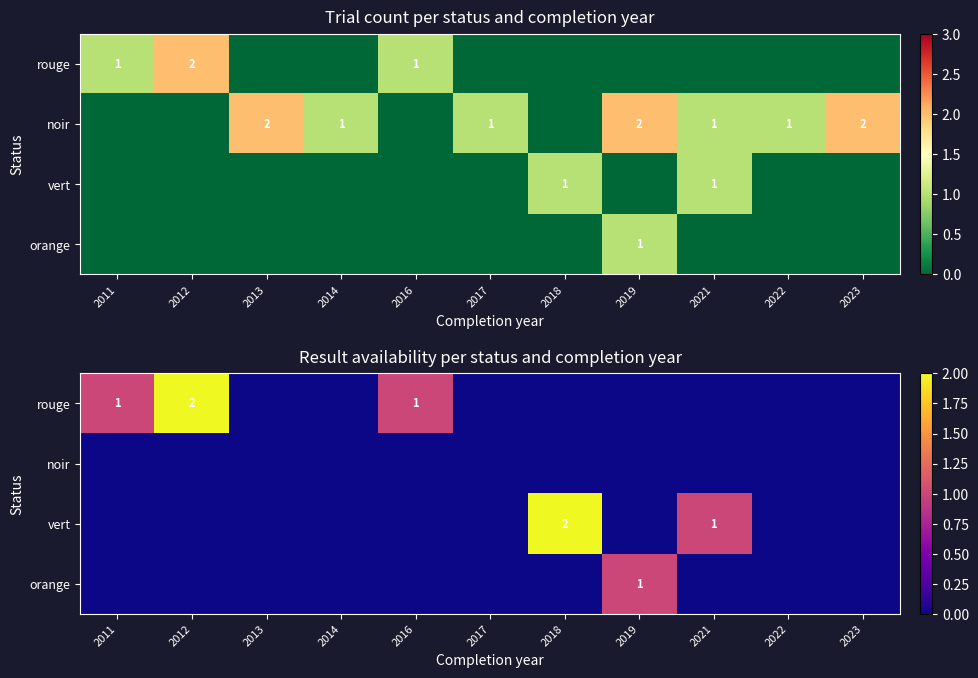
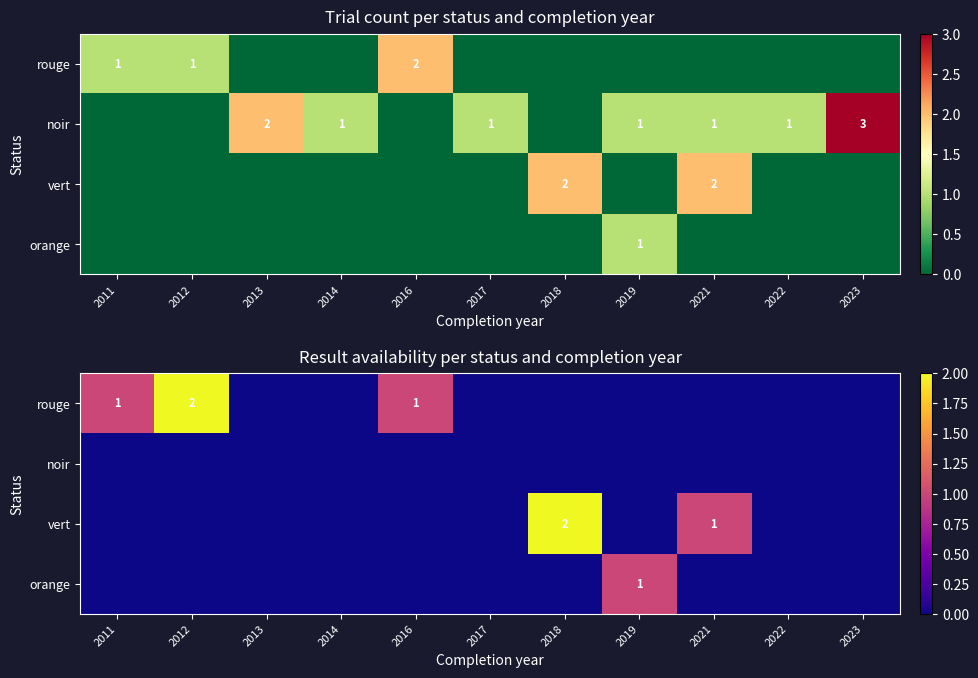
  {
    "Trial count per status and completion year": {
      "rouge": {
        "2011": 1,
-       "2012": 2,
-       "2016": 1
+       "2012": 1,
+       "2016": 2
      },
      "noir": {
        "2013": 2,
        "2014": 1,
        "2017": 1,
-       "2019": 2,
+       "2019": 1,
        "2021": 1,
        "2022": 1,
-       "2023": 2
+       "2023": 3
      },
      "vert": {
-       "2018": 1,
-       "2021": 1
+       "2018": 2,
+       "2021": 2
      },
      "orange": {
        "2019": 1
      }
    },
    "Result availability per status and completion year": {
      "rouge": {
        "2011": 1,
        "2012": 2,
        "2016": 1
      },
      "vert": {
        "2018": 2,
        "2021": 1
      },
      "orange": {
        "2019": 1
      }
    }
  }
